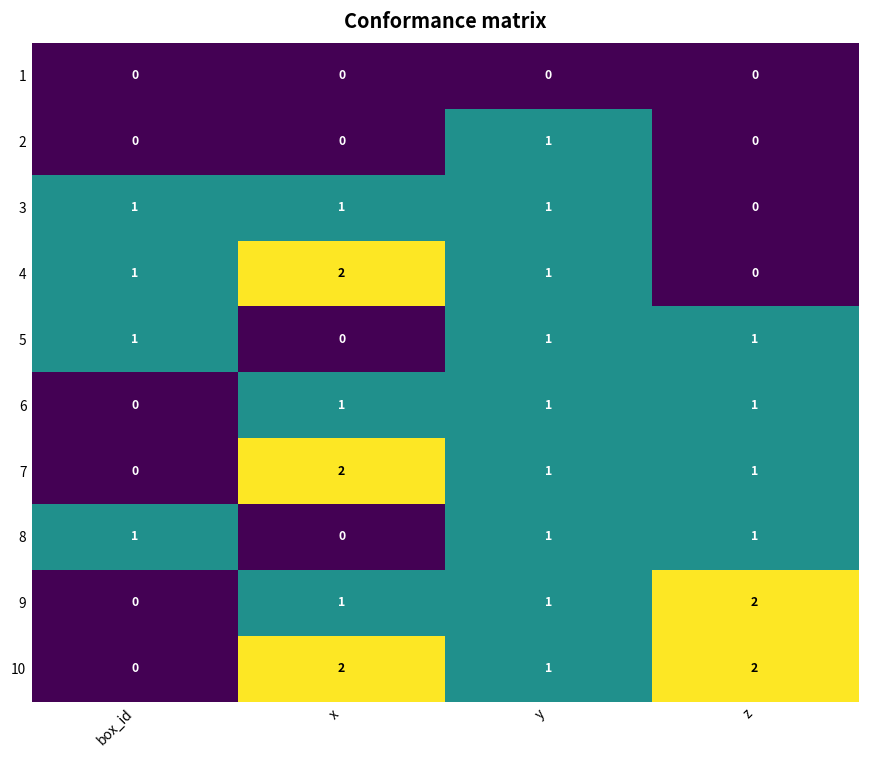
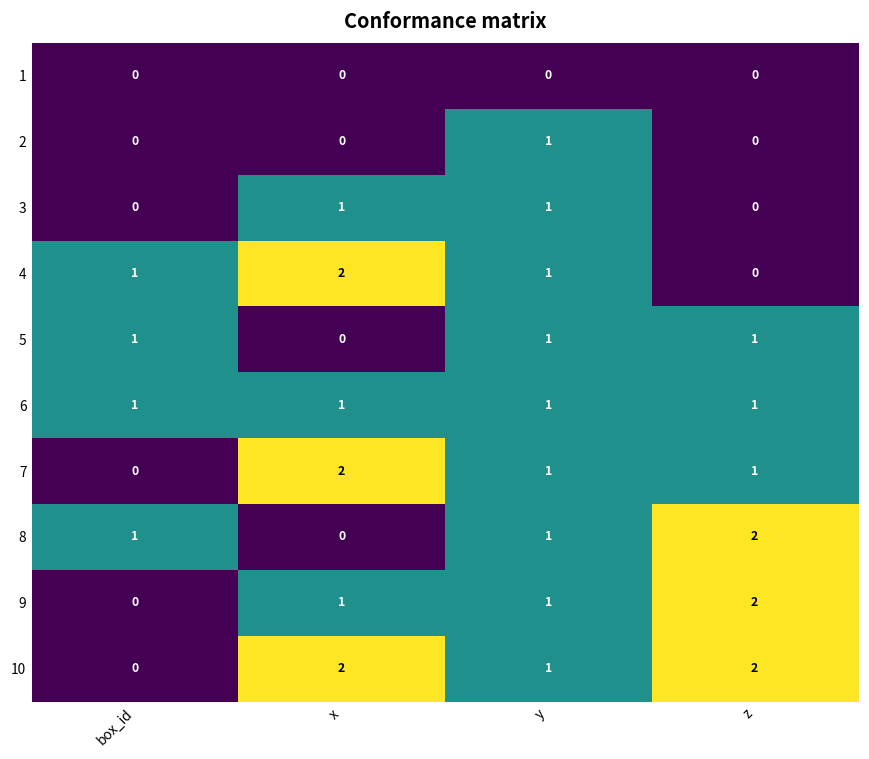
  {
    "1": {
      "box_id": 0,
      "x": 0,
      "y": 0,
      "z": 0
    },
    "2": {
      "box_id": 0,
      "x": 0,
      "y": 1,
      "z": 0
    },
    "3": {
-     "box_id": 1,
+     "box_id": 0,
      "x": 1,
      "y": 1,
      "z": 0
    },
    "4": {
      "box_id": 1,
      "x": 2,
      "y": 1,
      "z": 0
    },
    "5": {
      "box_id": 1,
      "x": 0,
      "y": 1,
      "z": 1
    },
    "6": {
-     "box_id": 0,
+     "box_id": 1,
      "x": 1,
      "y": 1,
      "z": 1
    },
    "7": {
      "box_id": 0,
      "x": 2,
      "y": 1,
      "z": 1
    },
    "8": {
      "box_id": 1,
      "x": 0,
      "y": 1,
-     "z": 1
+     "z": 2
    },
    "9": {
      "box_id": 0,
      "x": 1,
      "y": 1,
      "z": 2
    },
    "10": {
      "box_id": 0,
      "x": 2,
      "y": 1,
      "z": 2
    }
  }
